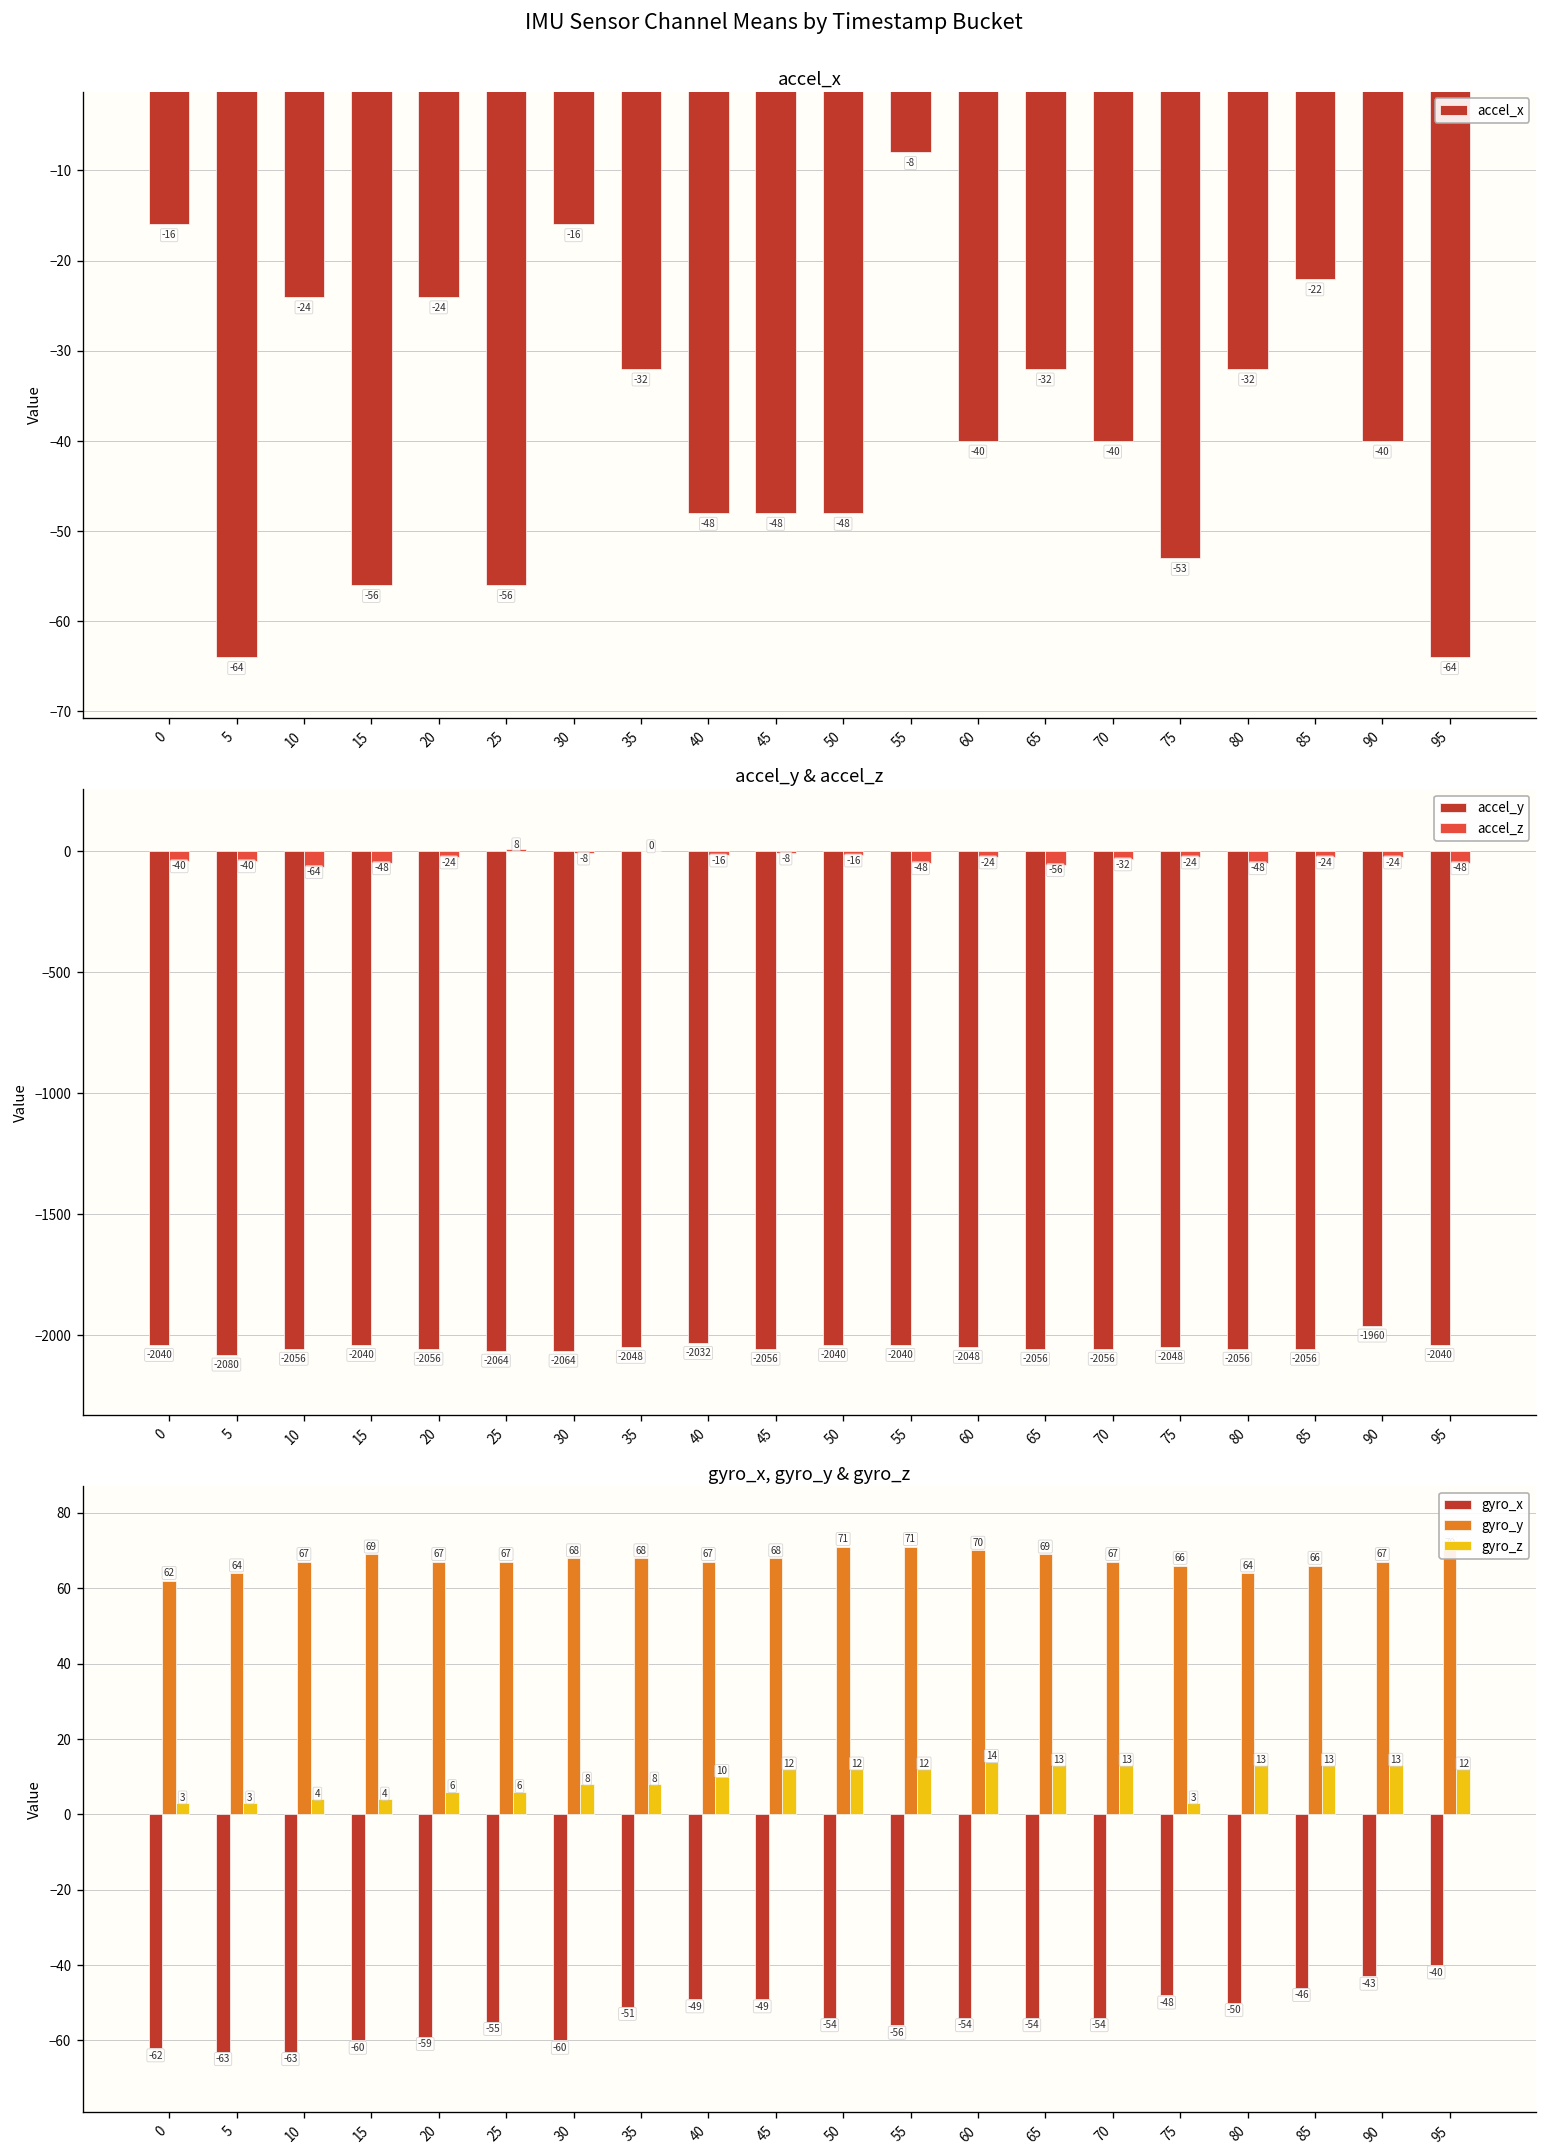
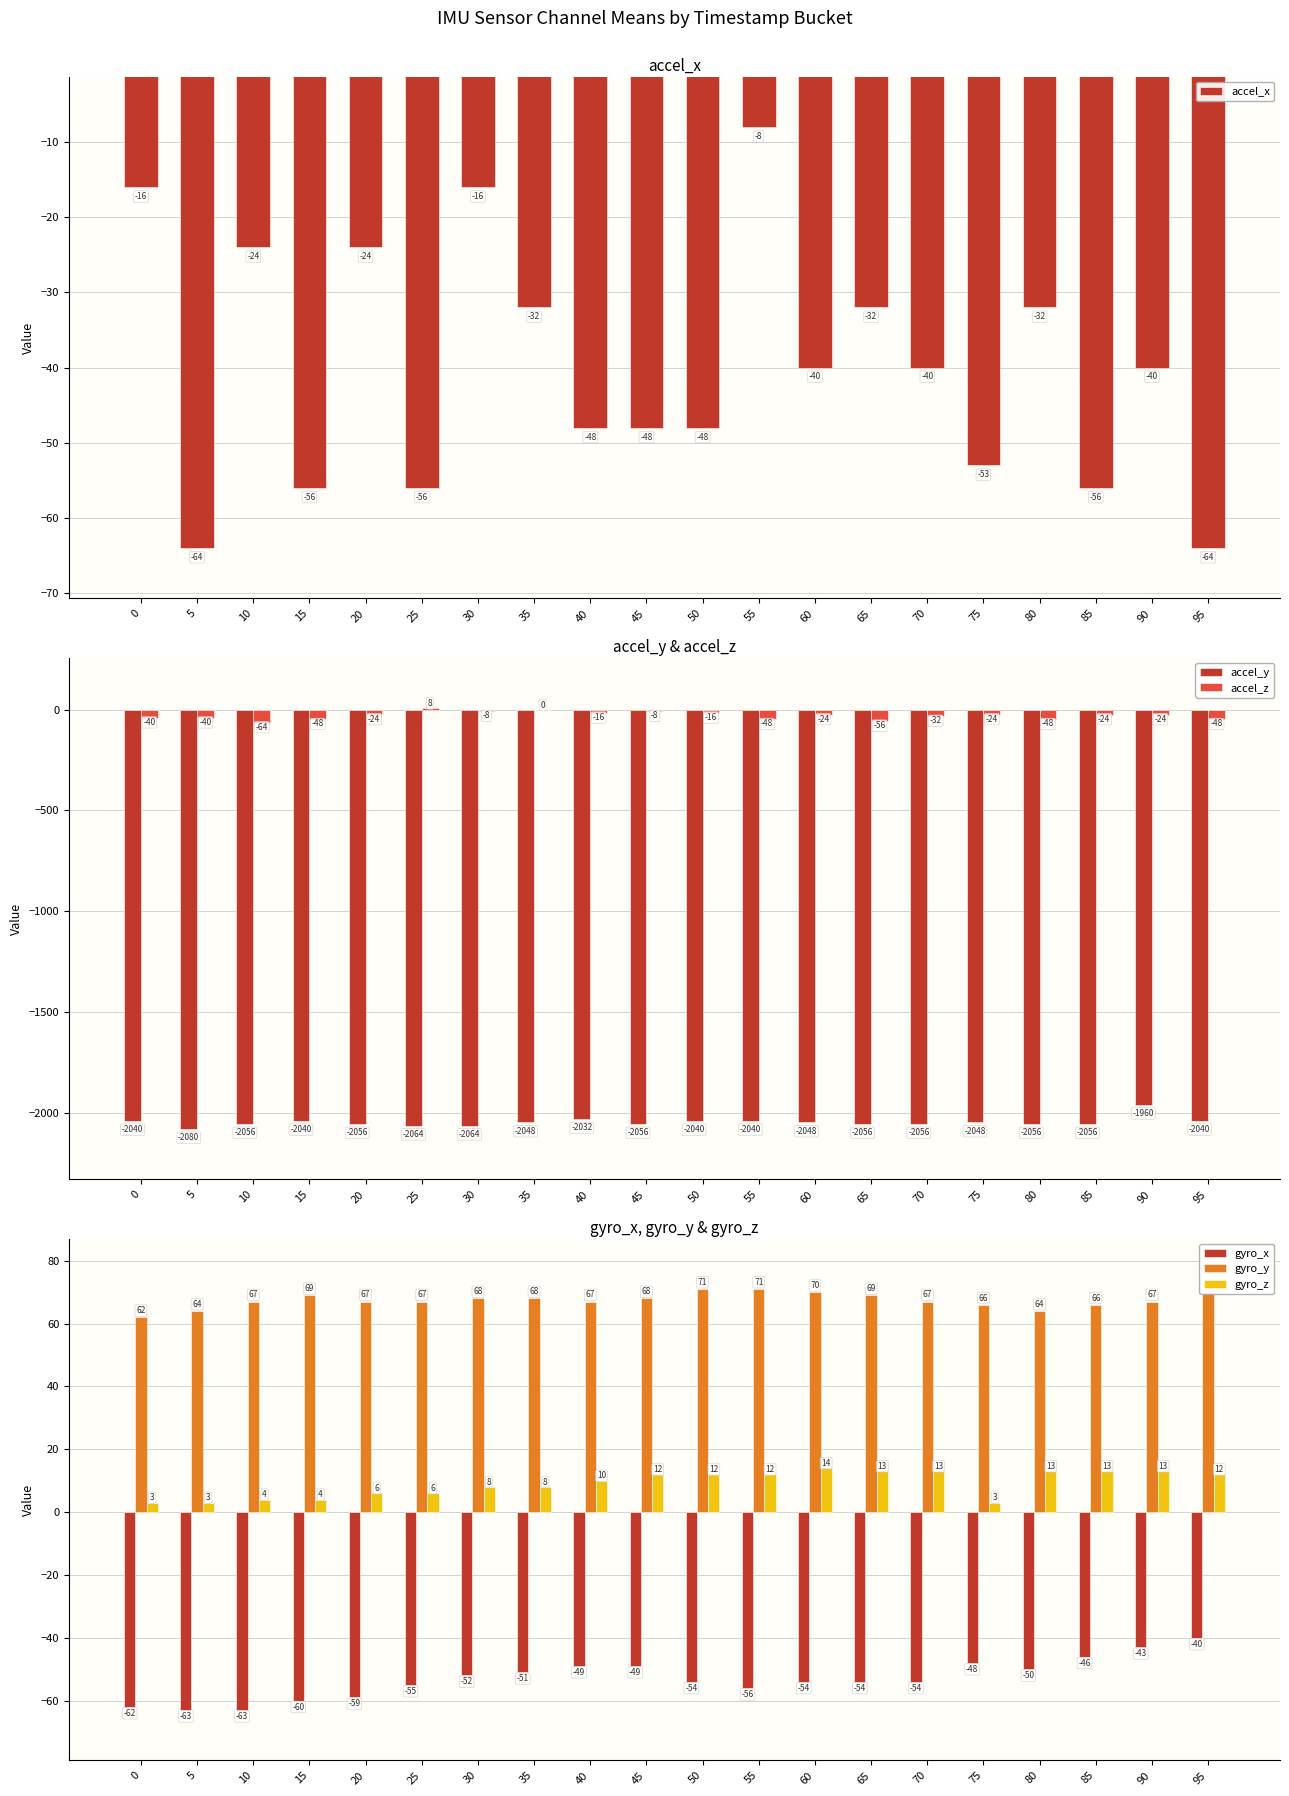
  {
    "accel_x": {
-     "85": -22
+     "85": -56
    },
    "gyro_x, gyro_y & gyro_z": {
      "gyro_x": {
-       "30": -60
+       "30": -52
      }
    }
  }
